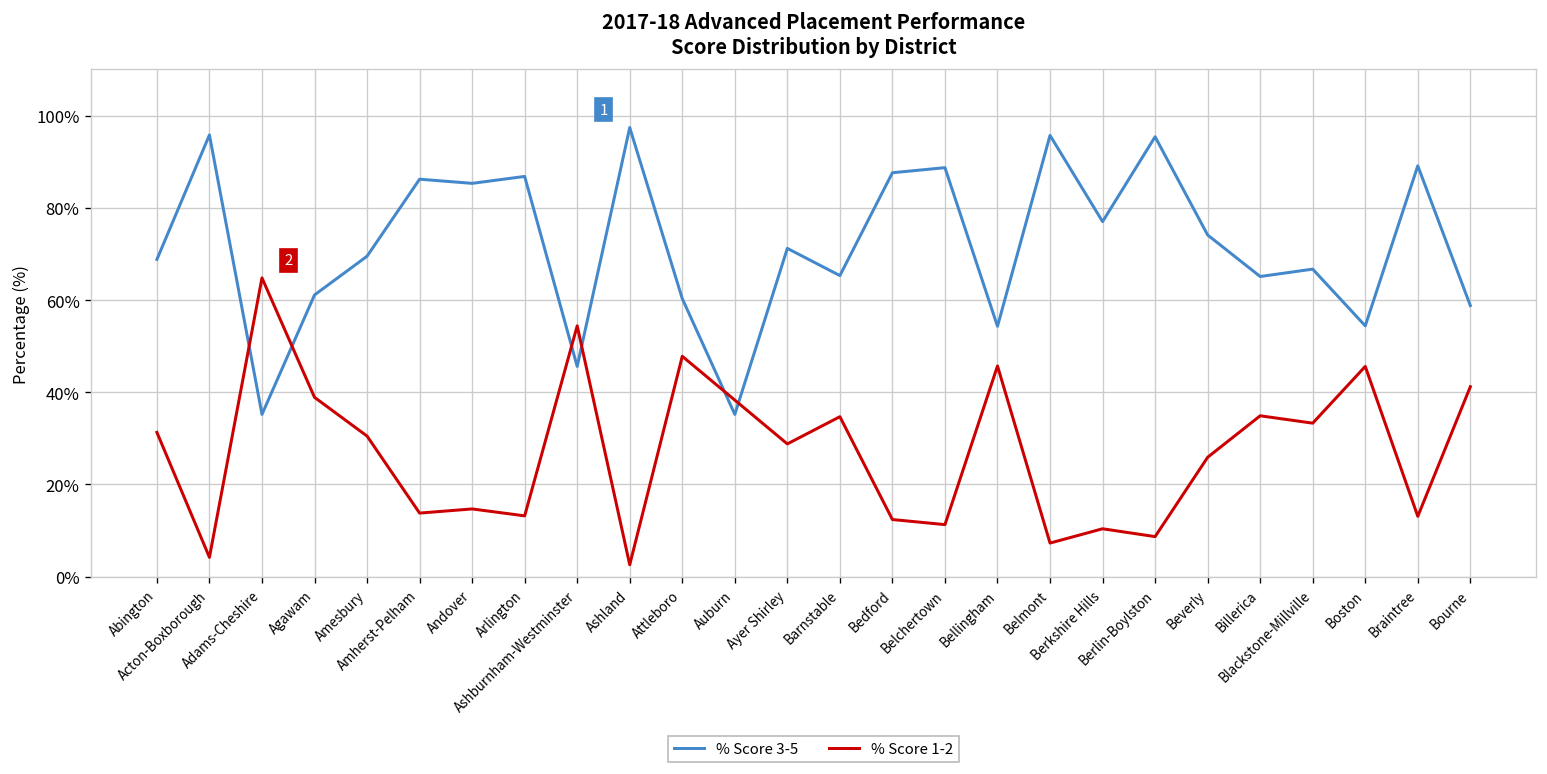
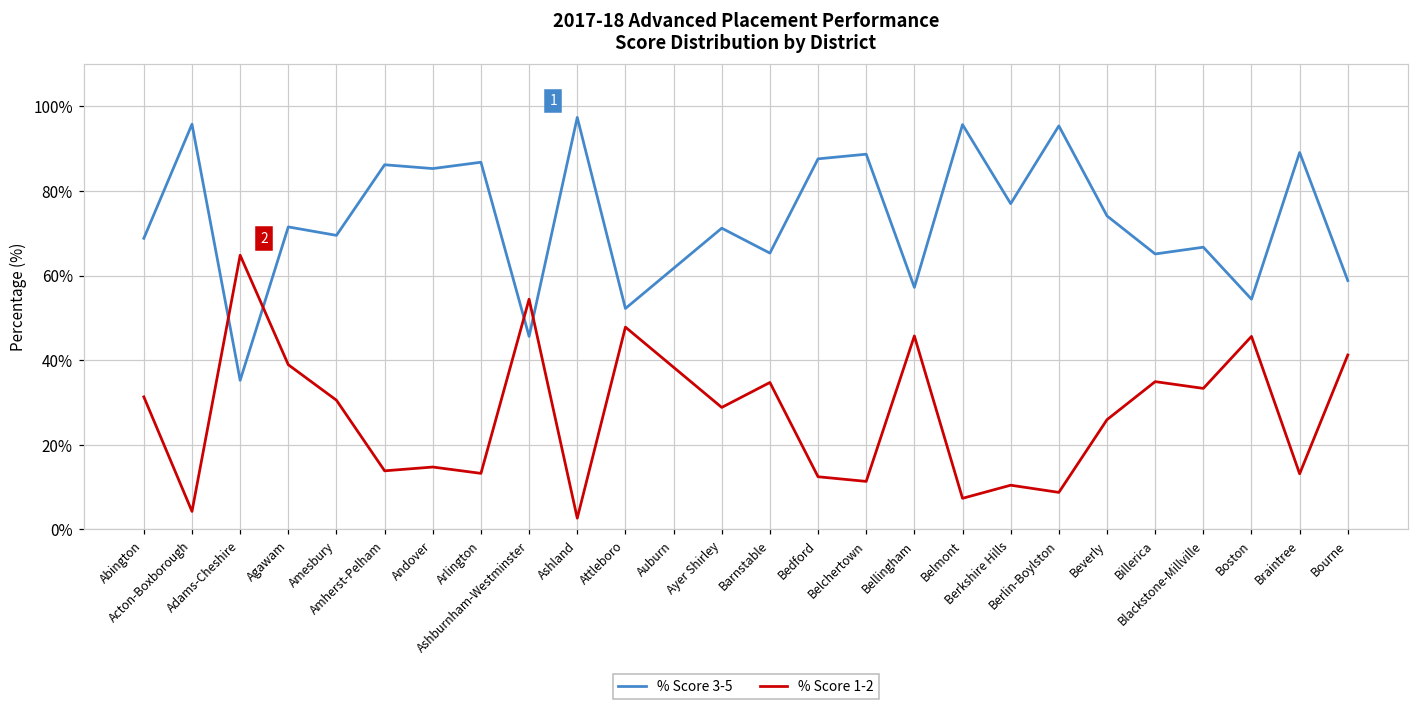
  {
    "% Score 3-5": {
      "Abington": "69%",
      "Acton-Boxborough": "96%",
      "Adams-Cheshire": "35%",
-     "Agawam": "61%",
+     "Agawam": "72%",
      "Amesbury": "70%",
      "Amherst-Pelham": "86%",
      "Andover": "85%",
      "Arlington": "87%",
      "Ashburnham-Westminster": "46%",
-     "Attleboro": "60%",
-     "Auburn": "35%",
+     "Attleboro": "52%",
+     "Auburn": "62%",
      "Ayer Shirley": "71%",
      "Barnstable": "65%",
      "Bedford": "88%",
      "Belchertown": "89%",
-     "Bellingham": "54%",
+     "Bellingham": "57%",
      "Belmont": "96%",
      "Berkshire Hills": "77%",
      "Berlin-Boylston": "95%",
      "Beverly": "74%",
      "Billerica": "65%",
      "Blackstone-Millville": "67%",
      "Boston": "54%",
      "Braintree": "89%",
      "Bourne": "59%"
    },
    "% Score 1-2": {
      "Abington": "31%",
      "Acton-Boxborough": "4%",
      "Agawam": "39%",
      "Amesbury": "31%",
      "Amherst-Pelham": "14%",
      "Andover": "15%",
      "Arlington": "13%",
      "Ashburnham-Westminster": "54%",
      "Ashland": "3%",
      "Attleboro": "48%",
      "Auburn": "38%",
      "Ayer Shirley": "29%",
      "Barnstable": "35%",
      "Bedford": "12%",
      "Belchertown": "11%",
      "Bellingham": "46%",
      "Belmont": "7%",
      "Berkshire Hills": "10%",
      "Berlin-Boylston": "9%",
      "Beverly": "26%",
      "Billerica": "35%",
      "Blackstone-Millville": "33%",
      "Boston": "46%",
      "Braintree": "13%",
      "Bourne": "41%"
    }
  }
